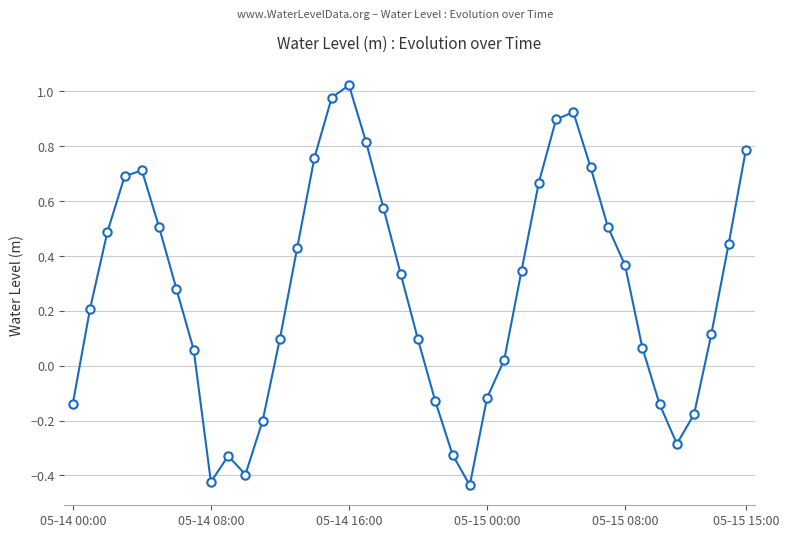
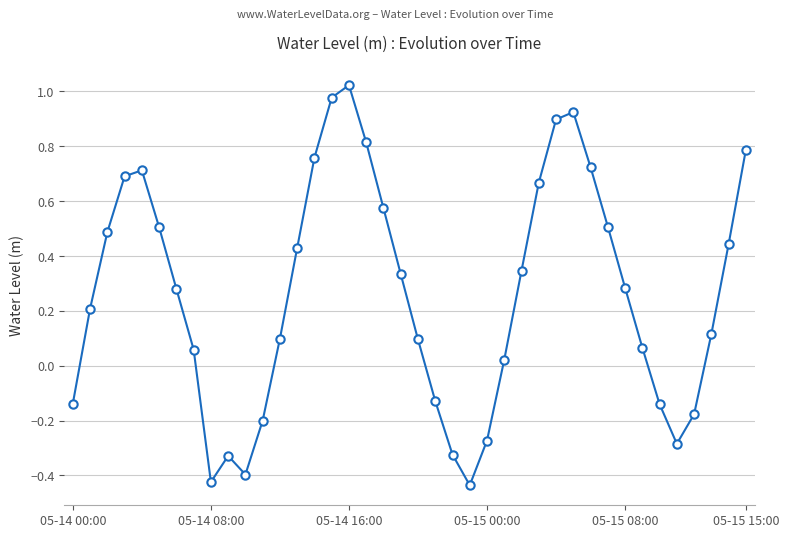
  {
    "05-14 00:00": -0.14,
    "05-14 08:00": -0.42,
    "05-14 16:00": 1.02,
-   "05-15 00:00": -0.12,
-   "05-15 08:00": 0.37,
+   "05-15 00:00": -0.27,
+   "05-15 08:00": 0.28,
    "05-15 15:00": 0.79
  }
